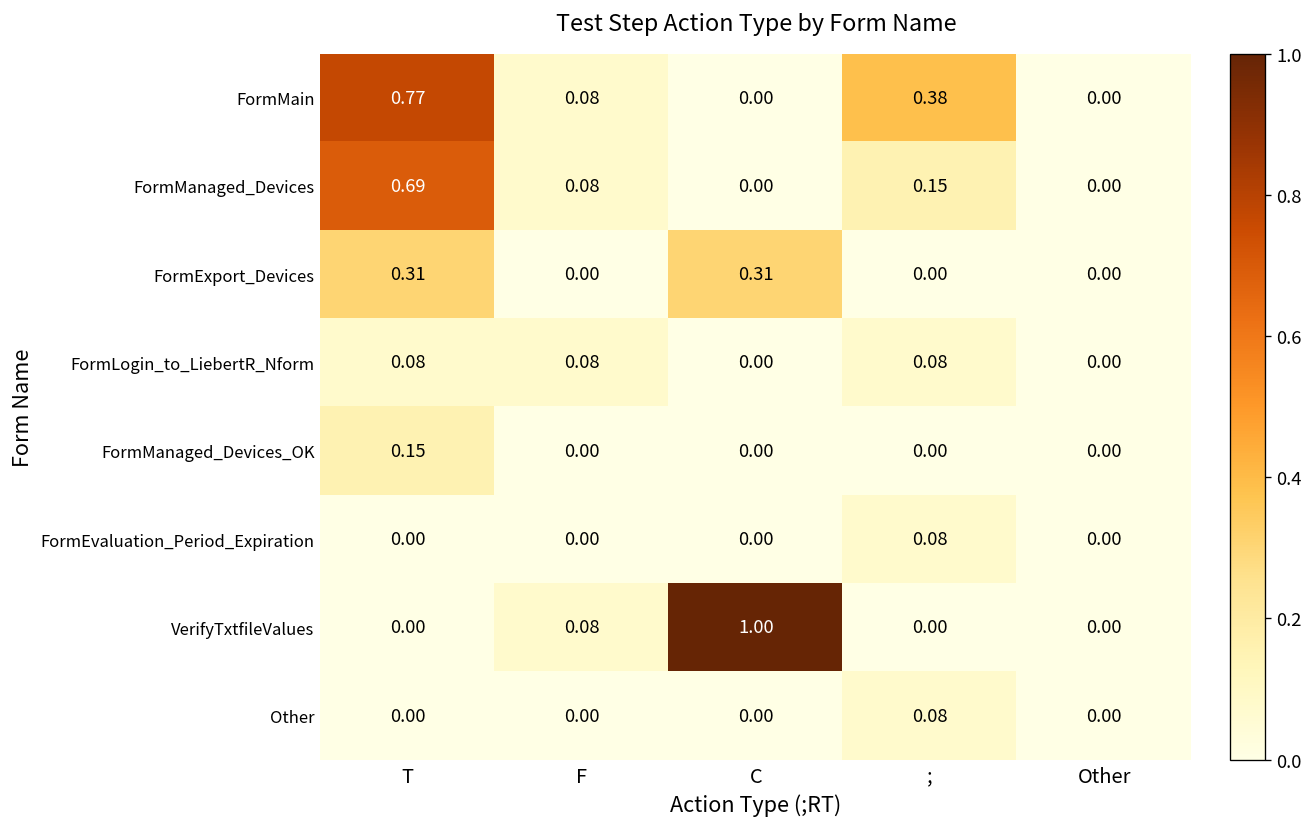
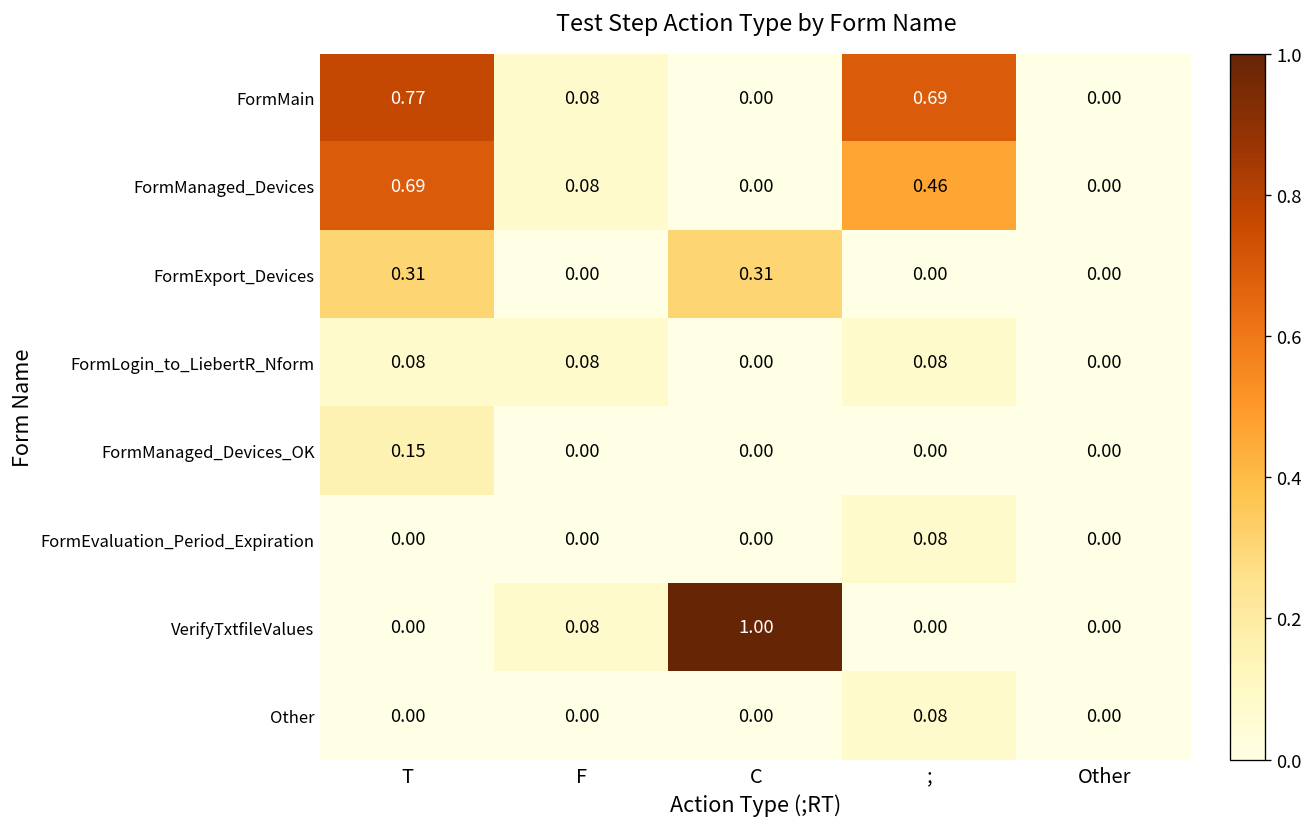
  {
    "FormMain": {
      "T": 0.77,
      "F": 0.08,
      "C": 0.00,
-     ";": 0.38,
+     ";": 0.69,
      "Other": 0.00
    },
    "FormManaged_Devices": {
      "T": 0.69,
      "F": 0.08,
      "C": 0.00,
-     ";": 0.15,
+     ";": 0.46,
      "Other": 0.00
    },
    "FormExport_Devices": {
      "T": 0.31,
      "F": 0.00,
      "C": 0.31,
      ";": 0.00,
      "Other": 0.00
    },
    "FormLogin_to_LiebertR_Nform": {
      "T": 0.08,
      "F": 0.08,
      "C": 0.00,
      ";": 0.08,
      "Other": 0.00
    },
    "FormManaged_Devices_OK": {
      "T": 0.15,
      "F": 0.00,
      "C": 0.00,
      ";": 0.00,
      "Other": 0.00
    },
    "FormEvaluation_Period_Expiration": {
      "T": 0.00,
      "F": 0.00,
      "C": 0.00,
      ";": 0.08,
      "Other": 0.00
    },
    "VerifyTxtfileValues": {
      "T": 0.00,
      "F": 0.08,
      "C": 1.00,
      ";": 0.00,
      "Other": 0.00
    },
    "Other": {
      "T": 0.00,
      "F": 0.00,
      "C": 0.00,
      ";": 0.08,
      "Other": 0.00
    }
  }
